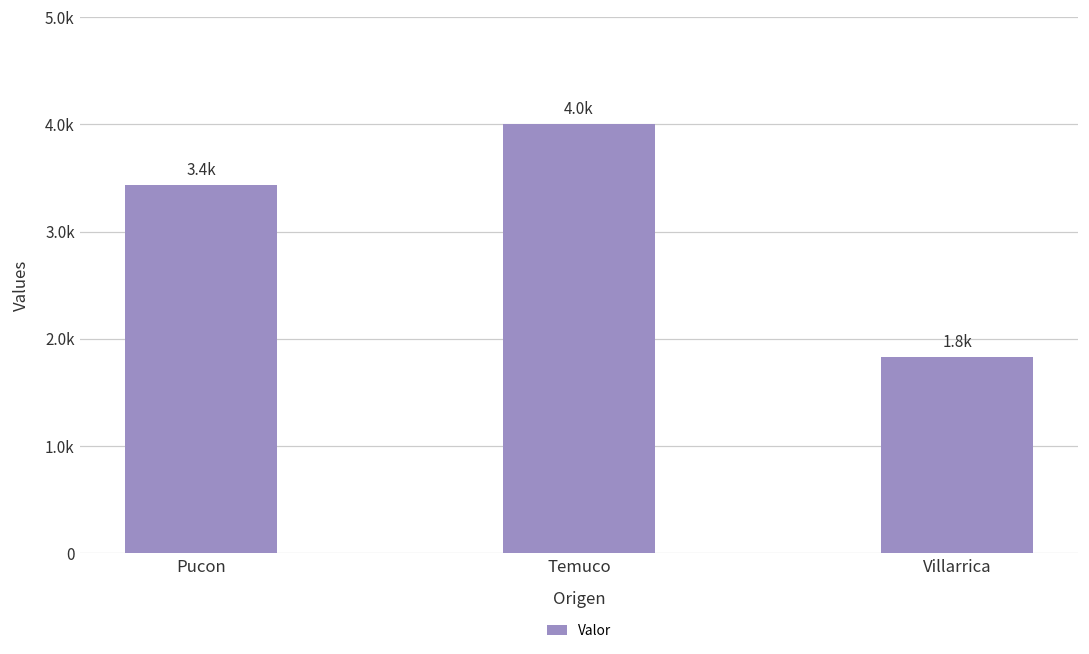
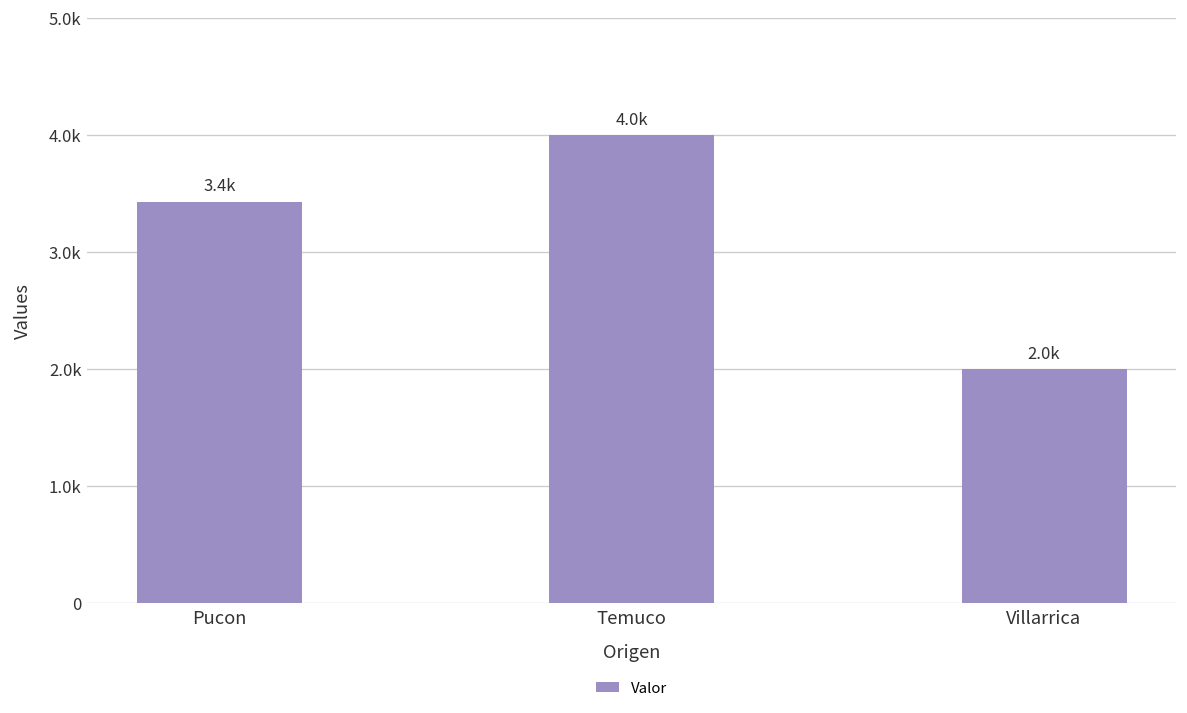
  {
    "Pucon": "3.4k",
    "Temuco": "4.0k",
-   "Villarrica": "1.8k"
+   "Villarrica": "2.0k"
  }
